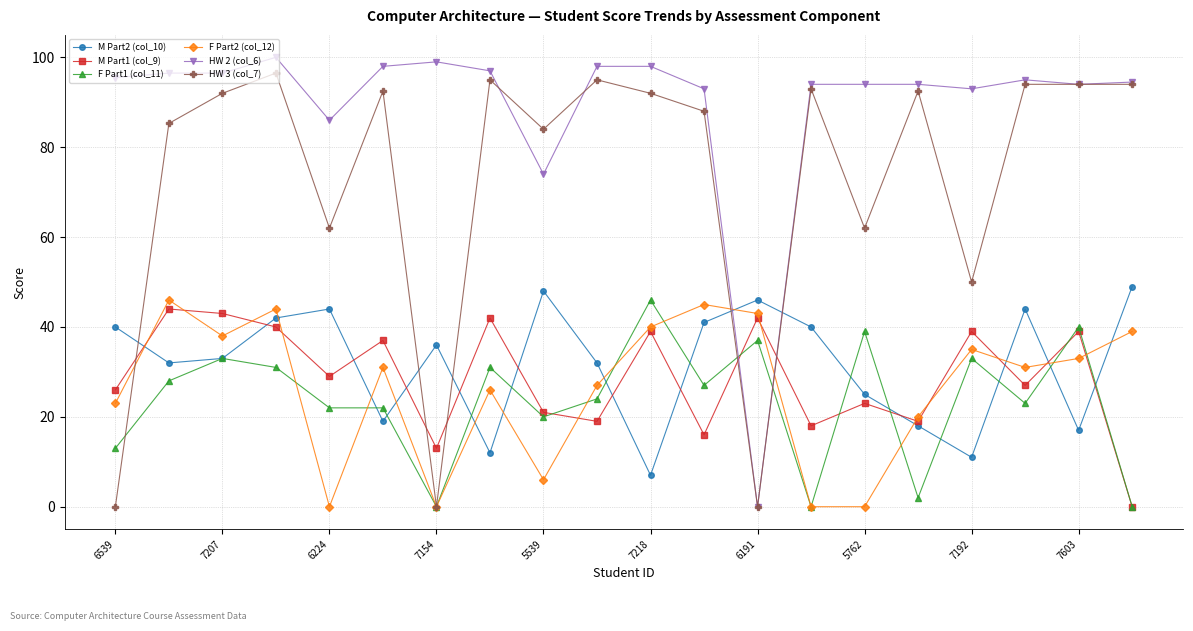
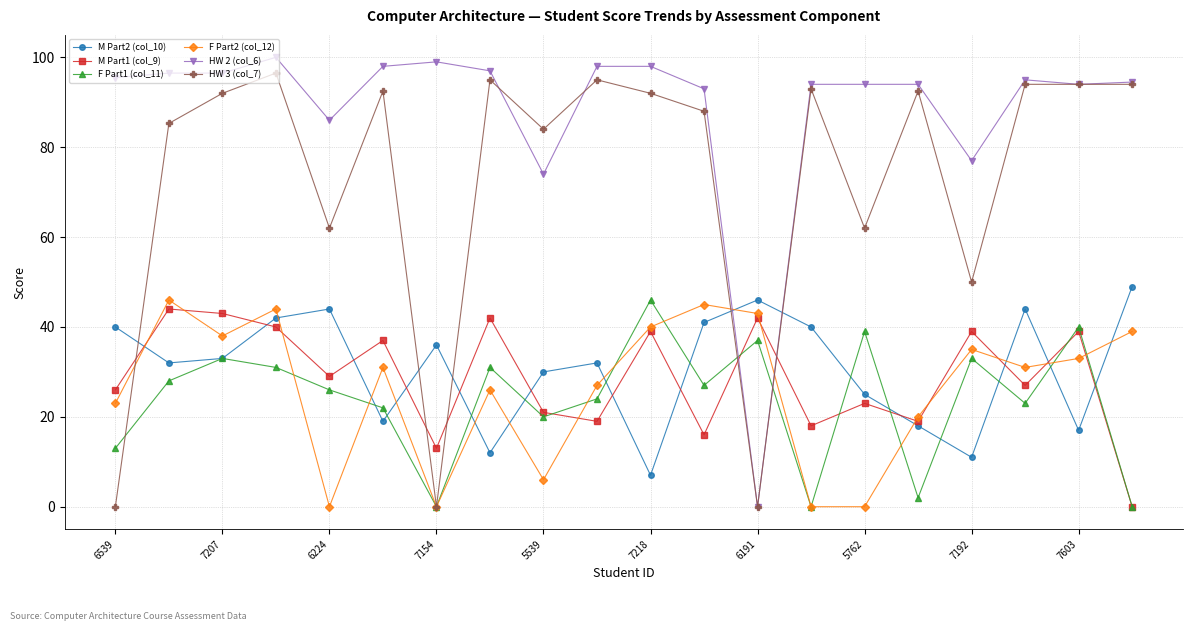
  {
    "M Part2 (col_10)": {
      "6539": 40,
      "6224": 44,
      "7154": 36,
-     "5539": 48,
+     "5539": 30,
      "7218": 7,
      "6191": 46,
      "5762": 25,
      "7192": 11,
      "7603": 17
    },
    "M Part1 (col_9)": {
      "6539": 26,
      "7207": 43,
      "6224": 29,
      "7154": 13,
      "5539": 21,
      "7218": 39,
      "6191": 42,
      "5762": 23,
      "7192": 39,
      "7603": 39
    },
    "F Part1 (col_11)": {
      "6539": 13,
-     "6224": 22,
+     "6224": 26,
      "5539": 20,
      "7218": 46,
      "6191": 37,
      "5762": 39,
      "7192": 33,
      "7603": 40
    },
    "F Part2 (col_12)": {
      "6539": 23,
      "7207": 38,
      "6224": 0,
      "5539": 6,
      "7218": 40,
      "6191": 43,
      "5762": 0,
      "7192": 35,
      "7603": 33
    },
    "HW 2 (col_6)": {
      "6224": 86,
      "7154": 99,
      "5539": 74,
      "7218": 98,
      "5762": 94,
-     "7192": 93
+     "7192": 77
    },
    "HW 3 (col_7)": {
      "6539": 0,
      "7207": 92,
      "6224": 62,
      "5539": 84,
      "7218": 92,
      "5762": 62,
      "7192": 50
    }
  }
